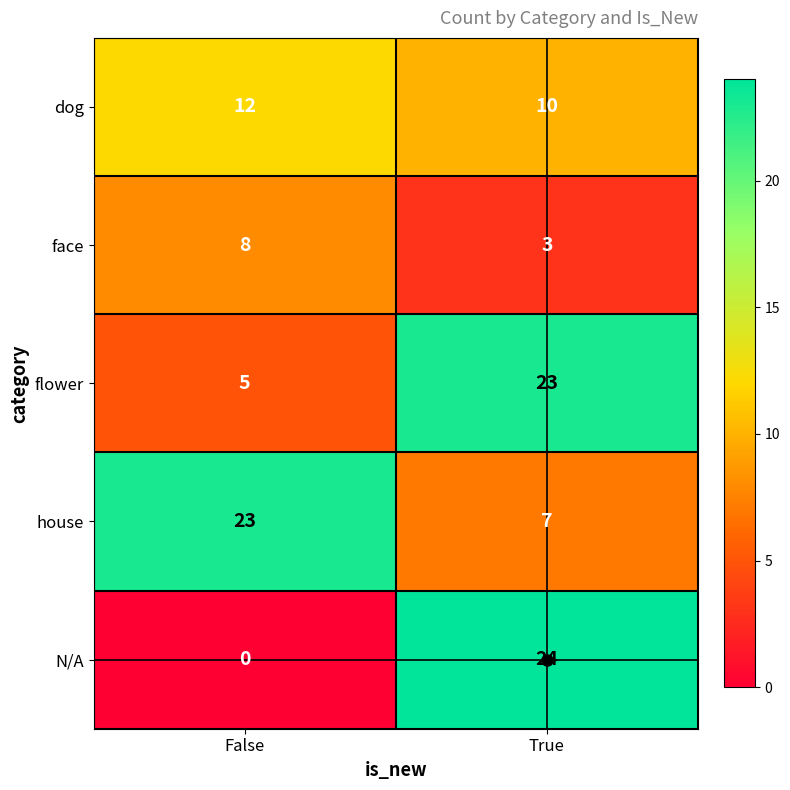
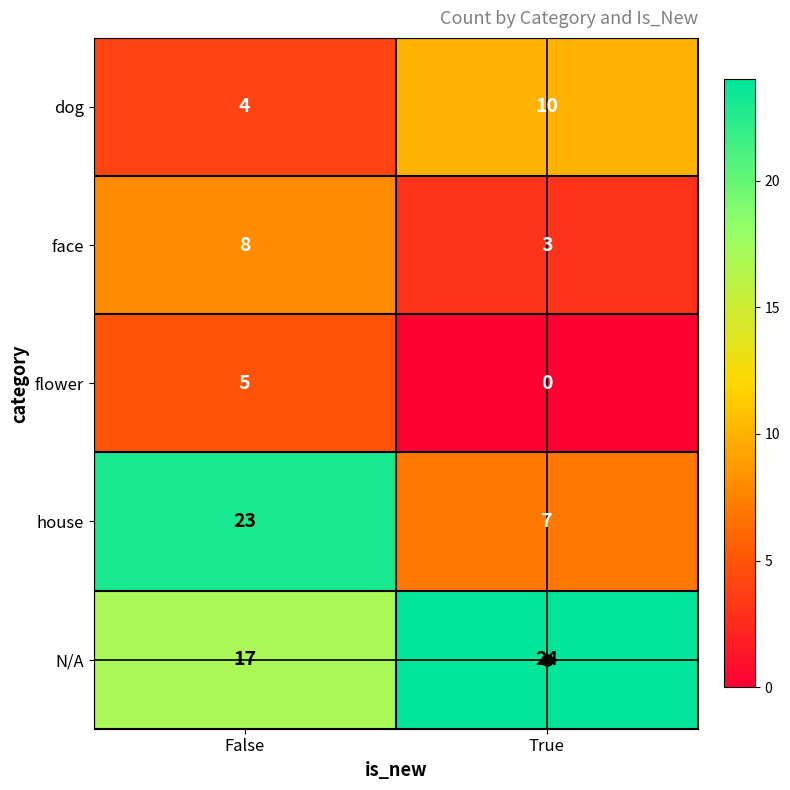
  {
    "dog": {
-     "False": 12,
+     "False": 4,
      "True": 10
    },
    "face": {
      "False": 8,
      "True": 3
    },
    "flower": {
      "False": 5,
-     "True": 23
+     "True": 0
    },
    "house": {
      "False": 23,
      "True": 7
    },
    "N/A": {
-     "False": 0
+     "False": 17
    }
  }
